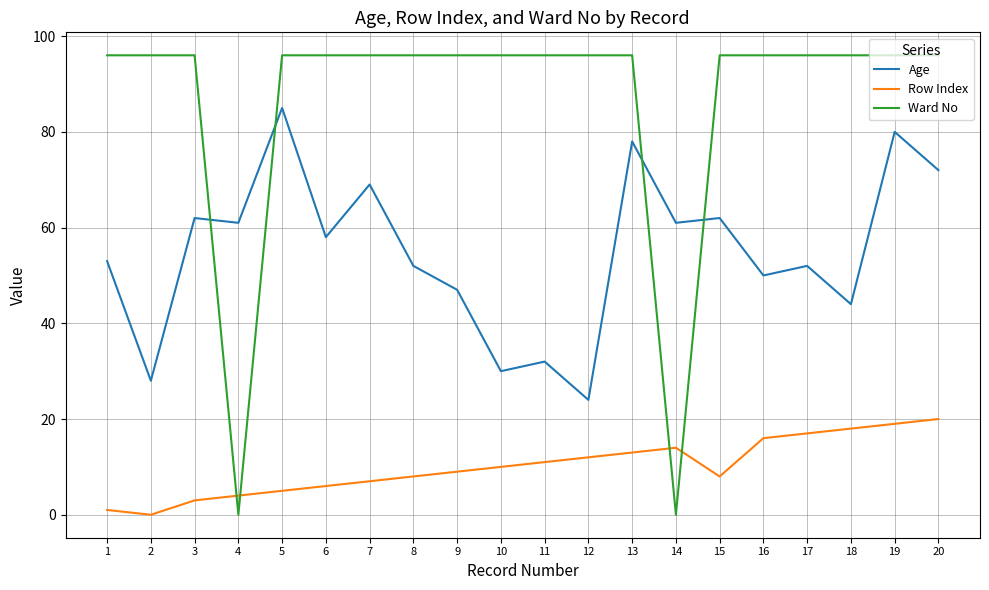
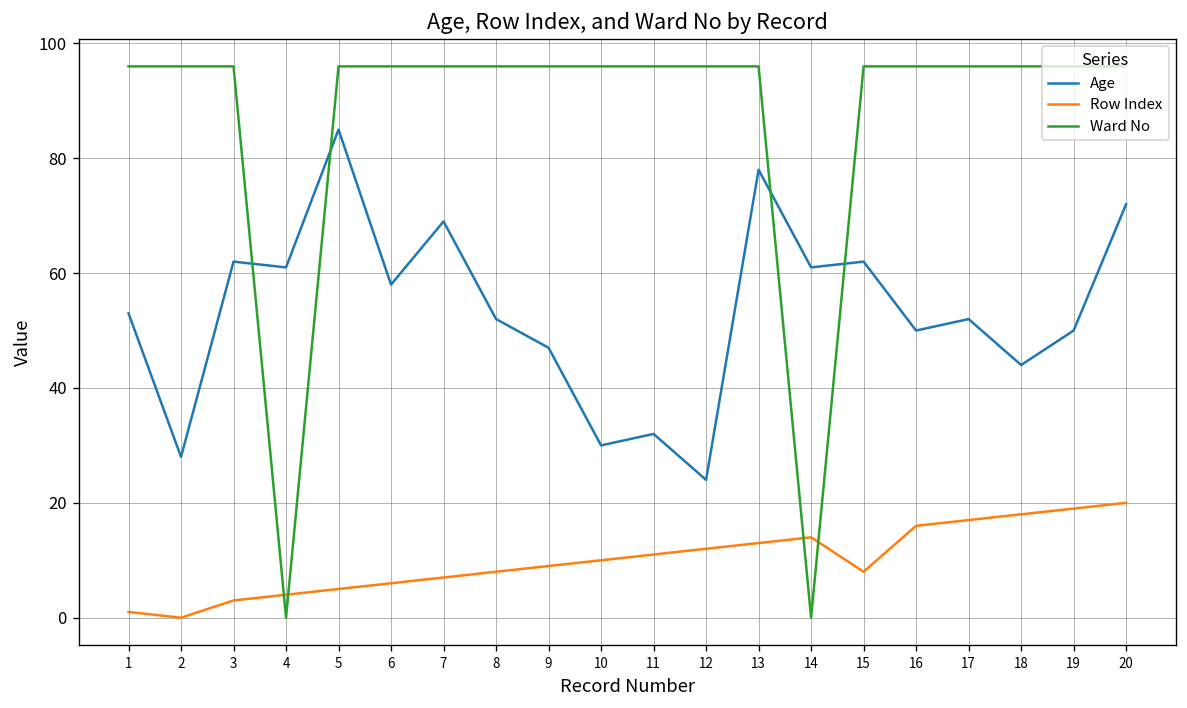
  {
    "Age": {
      "1": 53,
      "2": 28,
      "3": 62,
      "4": 61,
      "5": 85,
      "6": 58,
      "7": 69,
      "8": 52,
      "9": 47,
      "10": 30,
      "11": 32,
      "12": 24,
      "13": 78,
      "14": 61,
      "15": 62,
      "16": 50,
      "17": 52,
      "18": 44,
-     "19": 80,
+     "19": 50,
      "20": 72
    },
    "Row Index": {
      "1": 1,
      "2": 0,
      "3": 3,
      "4": 4,
      "5": 5,
      "6": 6,
      "7": 7,
      "8": 8,
      "9": 9,
      "10": 10,
      "11": 11,
      "12": 12,
      "13": 13,
      "14": 14,
      "15": 8,
      "16": 16,
      "17": 17,
      "18": 18,
      "19": 19,
      "20": 20
    },
    "Ward No": {
      "1": 96,
      "2": 96,
      "3": 96,
      "4": 0,
      "5": 96,
      "6": 96,
      "7": 96,
      "8": 96,
      "9": 96,
      "10": 96,
      "11": 96,
      "12": 96,
      "13": 96,
      "14": 0,
      "15": 96,
      "16": 96,
      "17": 96,
      "18": 96
    }
  }
